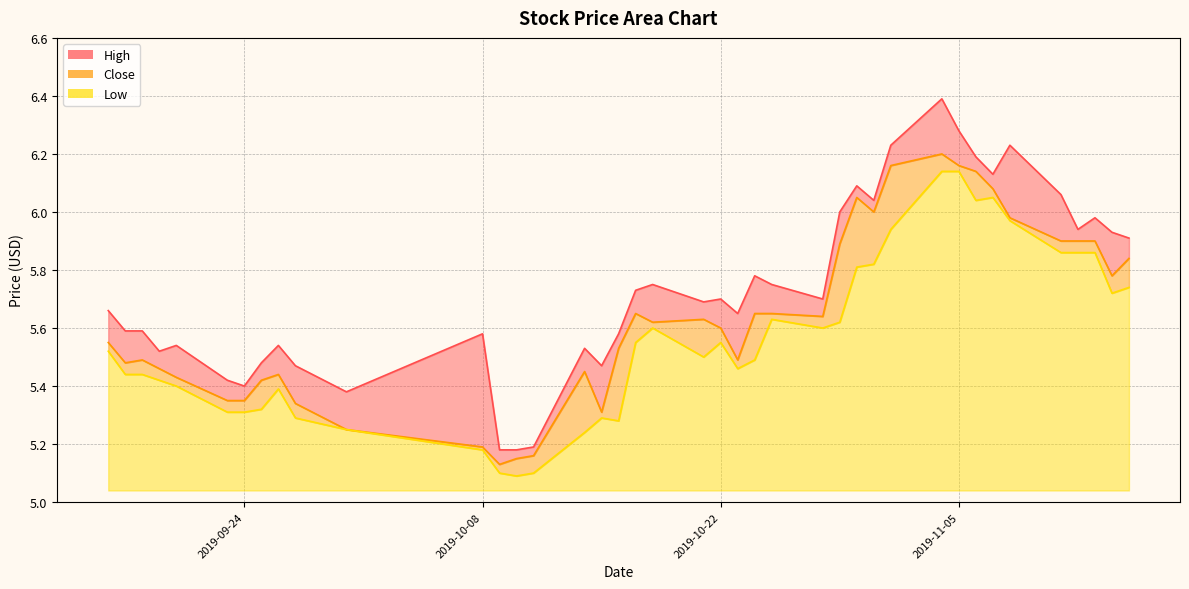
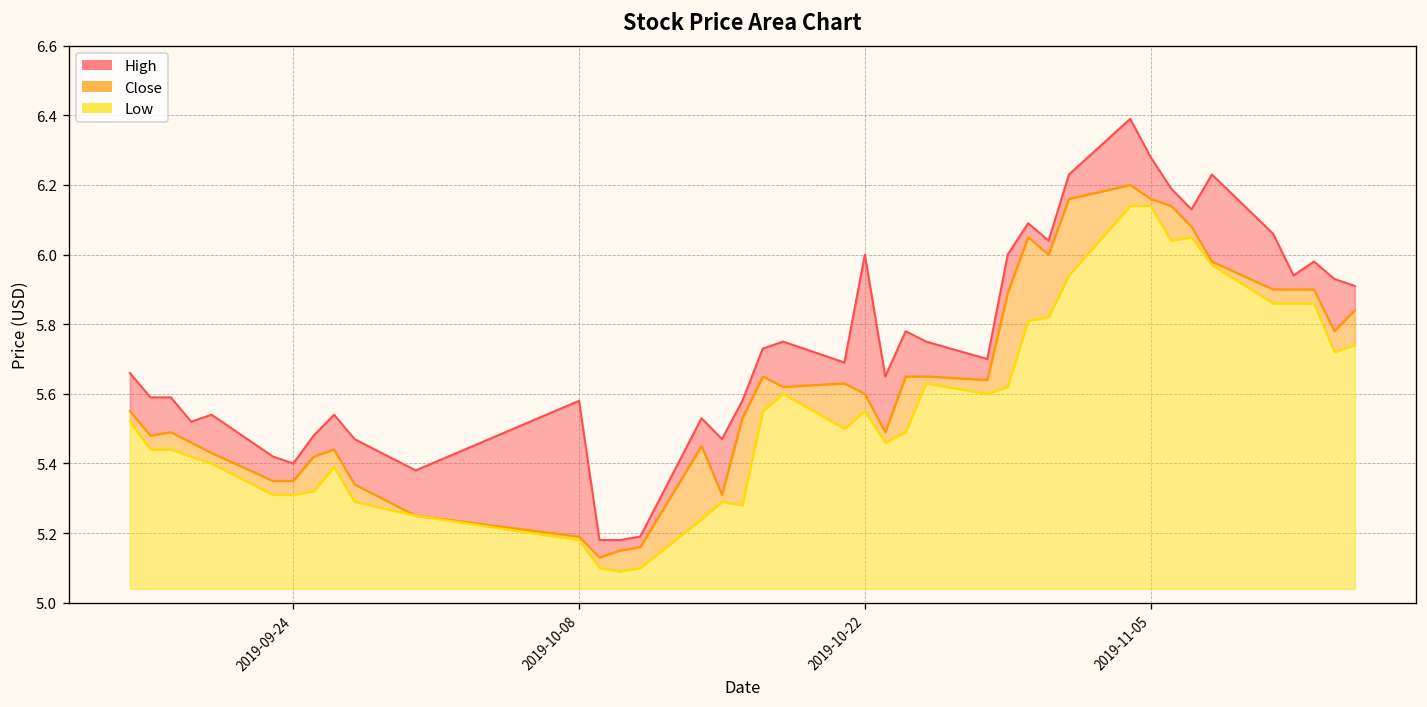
  {
    "High": {
      "2019-09-24": 5.4,
      "2019-10-08": 5.58,
-     "2019-10-22": 5.7,
+     "2019-10-22": 6.0,
      "2019-11-05": 6.28
    }
  }
